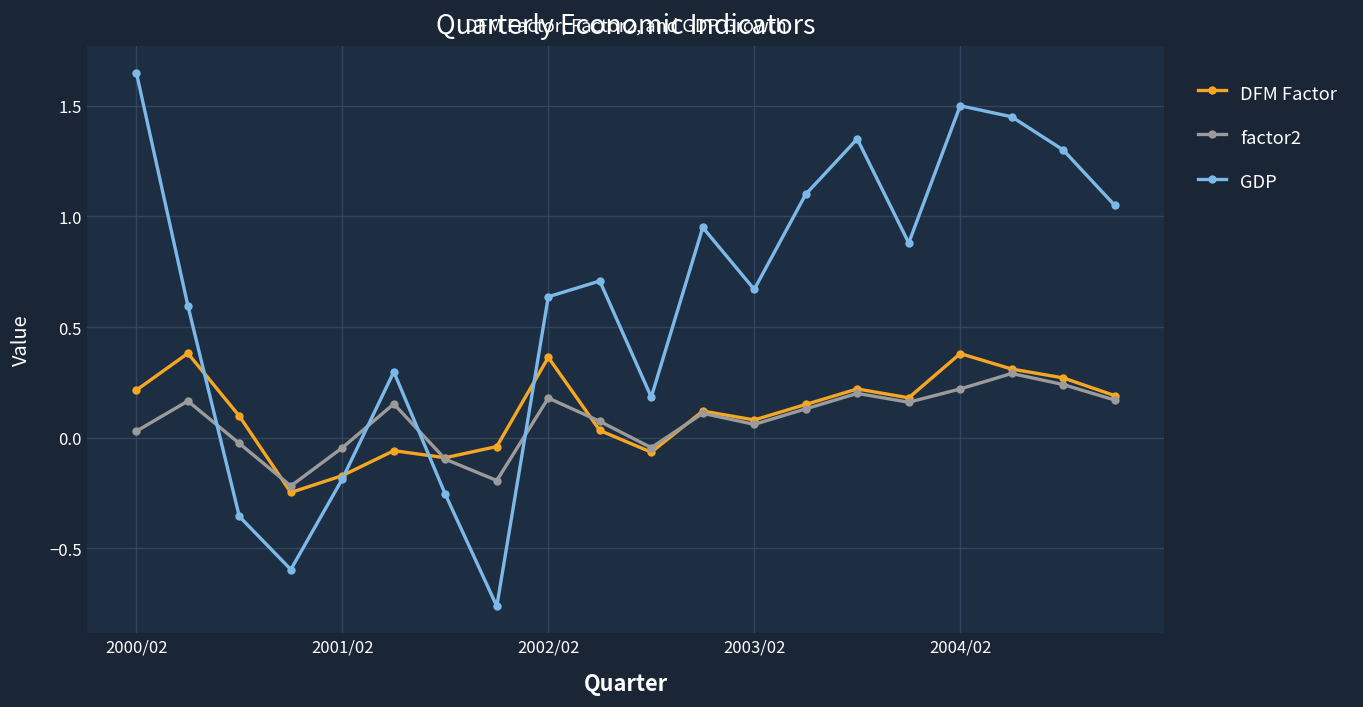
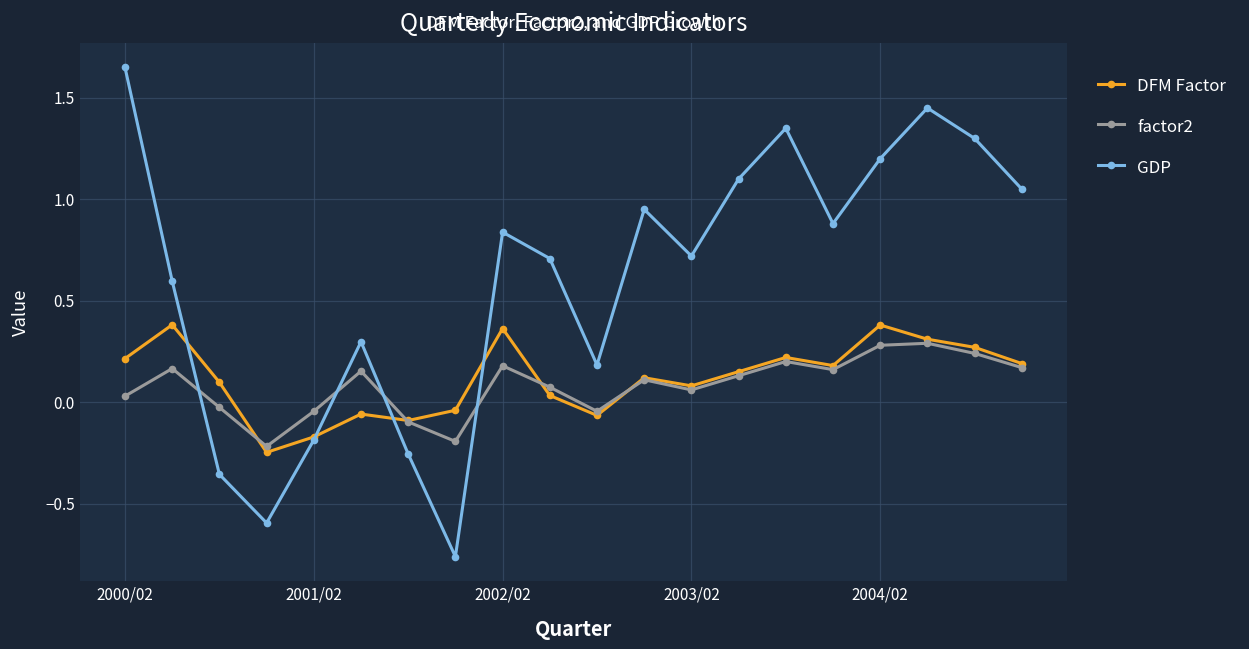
  {
    "DFM Factor": {
      "2000/02": 0.21,
      "2001/02": -0.17,
      "2002/02": 0.36,
      "2003/02": 0.08,
      "2004/02": 0.38
    },
    "factor2": {
      "2000/02": 0.03,
      "2001/02": -0.05,
      "2002/02": 0.18,
      "2003/02": 0.06,
-     "2004/02": 0.22
+     "2004/02": 0.28
    },
    "GDP": {
      "2000/02": 1.65,
      "2001/02": -0.19,
-     "2002/02": 0.64,
-     "2003/02": 0.67,
-     "2004/02": 1.5
+     "2002/02": 0.84,
+     "2003/02": 0.72,
+     "2004/02": 1.2
    }
  }
